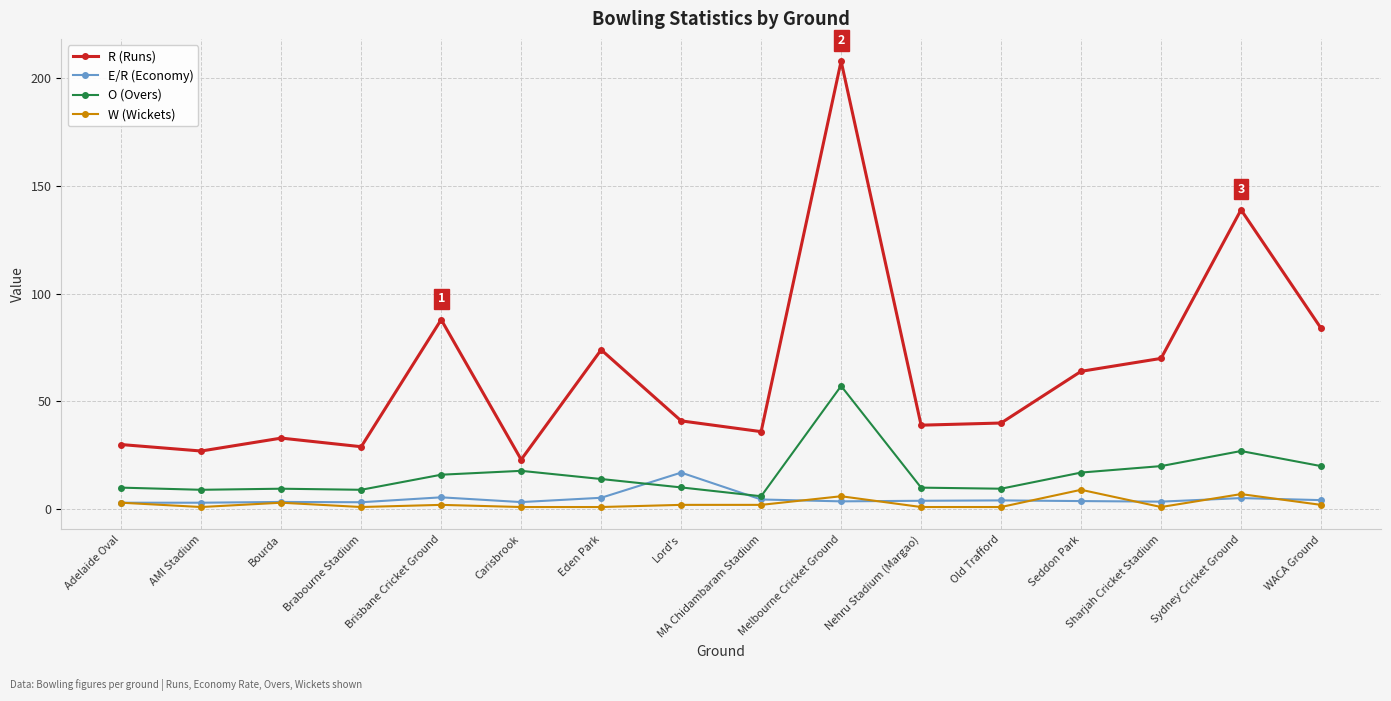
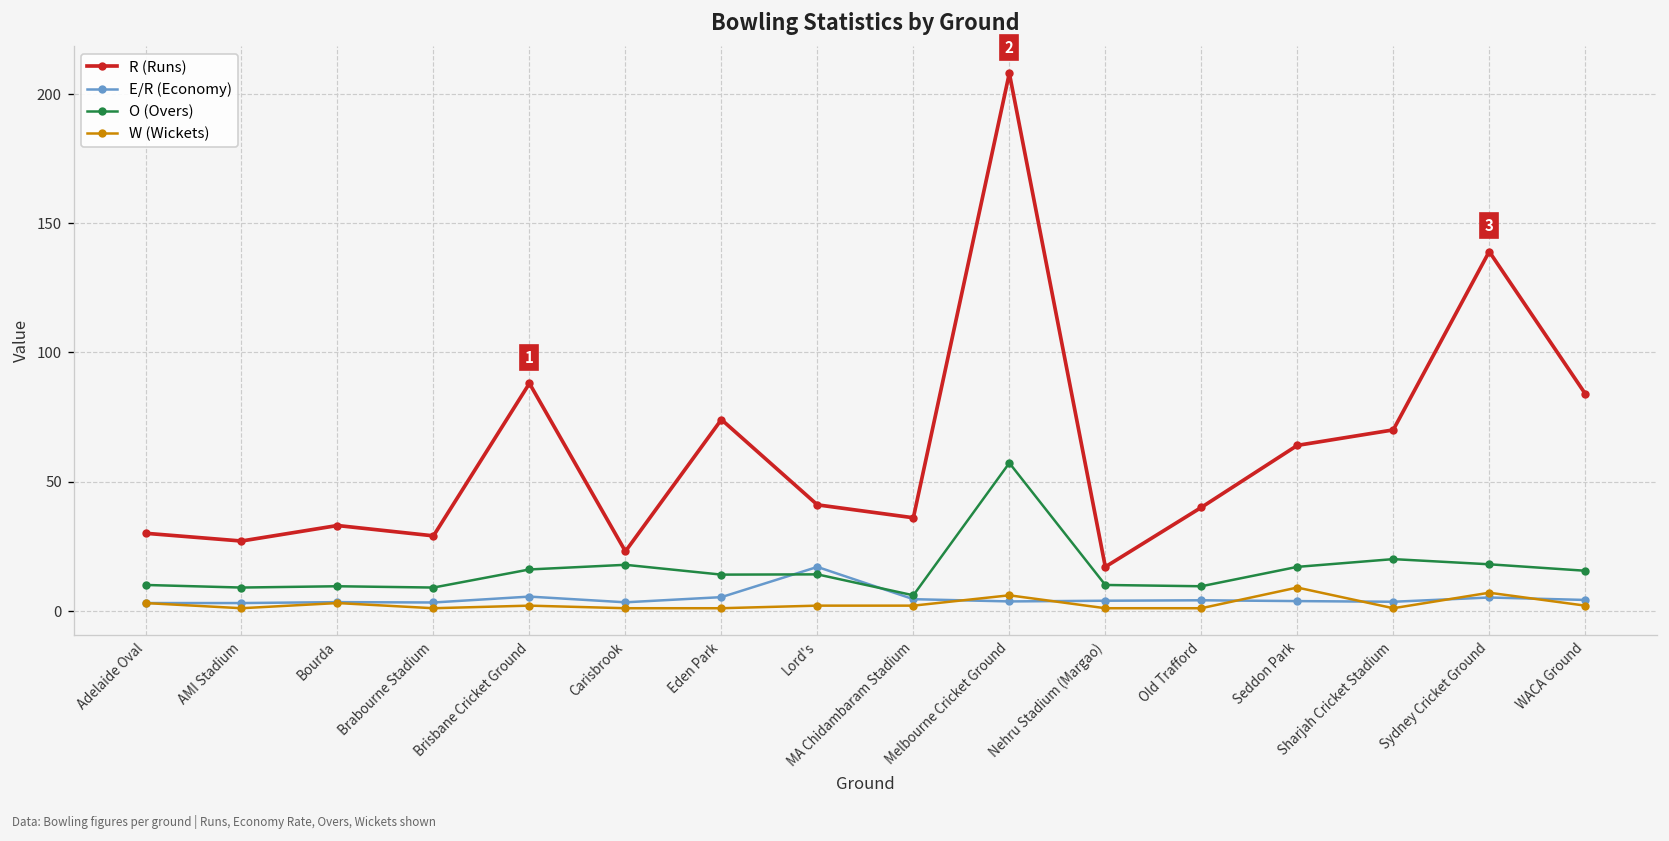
  {
    "R (Runs)": {
      "Adelaide Oval": 30,
      "AMI Stadium": 27,
      "Bourda": 33,
      "Brabourne Stadium": 29,
      "Carisbrook": 23,
      "Eden Park": 74,
      "Lord's": 41,
      "MA Chidambaram Stadium": 36,
-     "Nehru Stadium (Margao)": 39,
+     "Nehru Stadium (Margao)": 17,
      "Old Trafford": 40,
      "Seddon Park": 64,
      "Sharjah Cricket Stadium": 70,
      "WACA Ground": 84
    },
    "E/R (Economy)": {
      "AMI Stadium": 3,
      "Brabourne Stadium": 3,
      "Brisbane Cricket Ground": 6,
      "Carisbrook": 3,
      "Eden Park": 5,
      "Lord's": 17,
      "MA Chidambaram Stadium": 5,
      "Melbourne Cricket Ground": 4,
      "Nehru Stadium (Margao)": 4,
      "Old Trafford": 4,
      "Seddon Park": 4,
      "Sharjah Cricket Stadium": 4,
      "Sydney Cricket Ground": 5,
      "WACA Ground": 4
    },
    "O (Overs)": {
      "Adelaide Oval": 10,
      "AMI Stadium": 9,
      "Bourda": 10,
      "Brabourne Stadium": 9,
      "Brisbane Cricket Ground": 16,
      "Carisbrook": 18,
      "Eden Park": 14,
-     "Lord's": 10,
+     "Lord's": 14,
      "MA Chidambaram Stadium": 6,
      "Melbourne Cricket Ground": 57,
      "Nehru Stadium (Margao)": 10,
      "Old Trafford": 10,
      "Seddon Park": 17,
      "Sharjah Cricket Stadium": 20,
-     "Sydney Cricket Ground": 27,
-     "WACA Ground": 20
+     "Sydney Cricket Ground": 18,
+     "WACA Ground": 16
    },
    "W (Wickets)": {
      "AMI Stadium": 1,
      "Brabourne Stadium": 1,
      "Brisbane Cricket Ground": 2,
      "Carisbrook": 1,
      "Eden Park": 1,
      "Lord's": 2,
      "MA Chidambaram Stadium": 2,
      "Melbourne Cricket Ground": 6,
      "Nehru Stadium (Margao)": 1,
      "Old Trafford": 1,
      "Seddon Park": 9,
      "Sharjah Cricket Stadium": 1,
      "Sydney Cricket Ground": 7,
      "WACA Ground": 2
    }
  }
